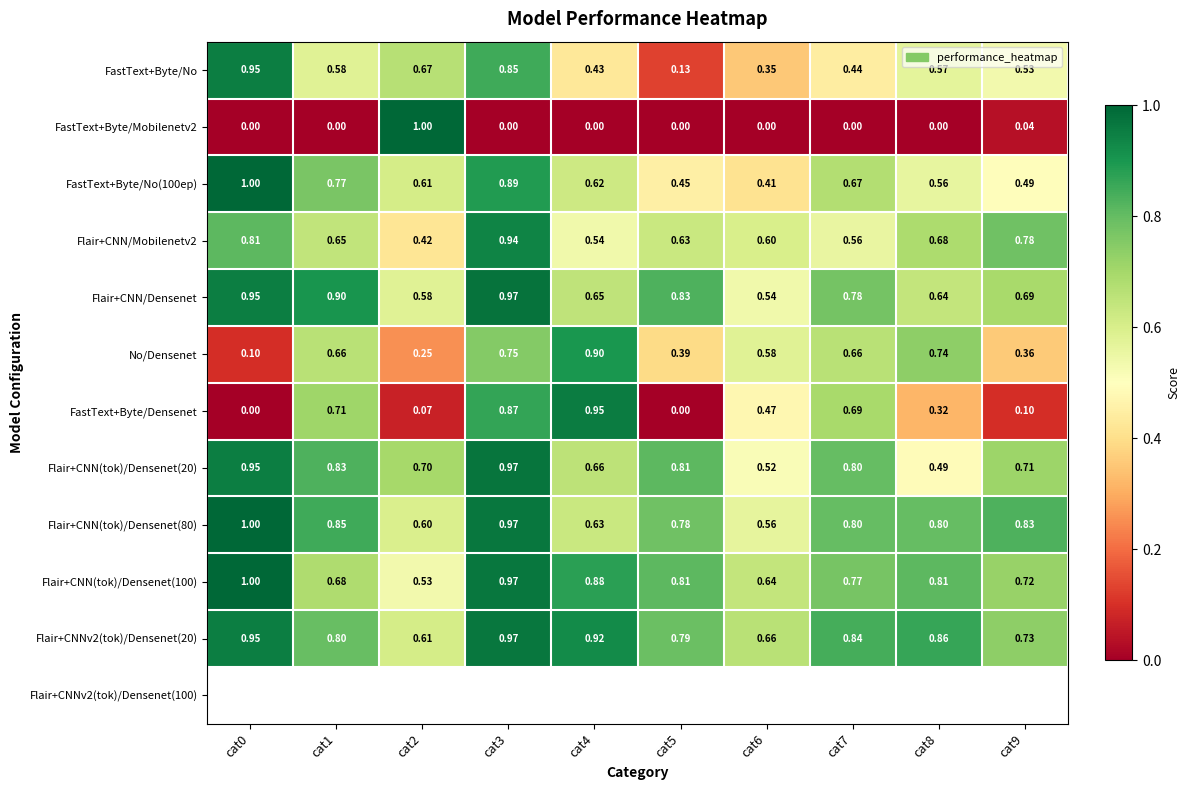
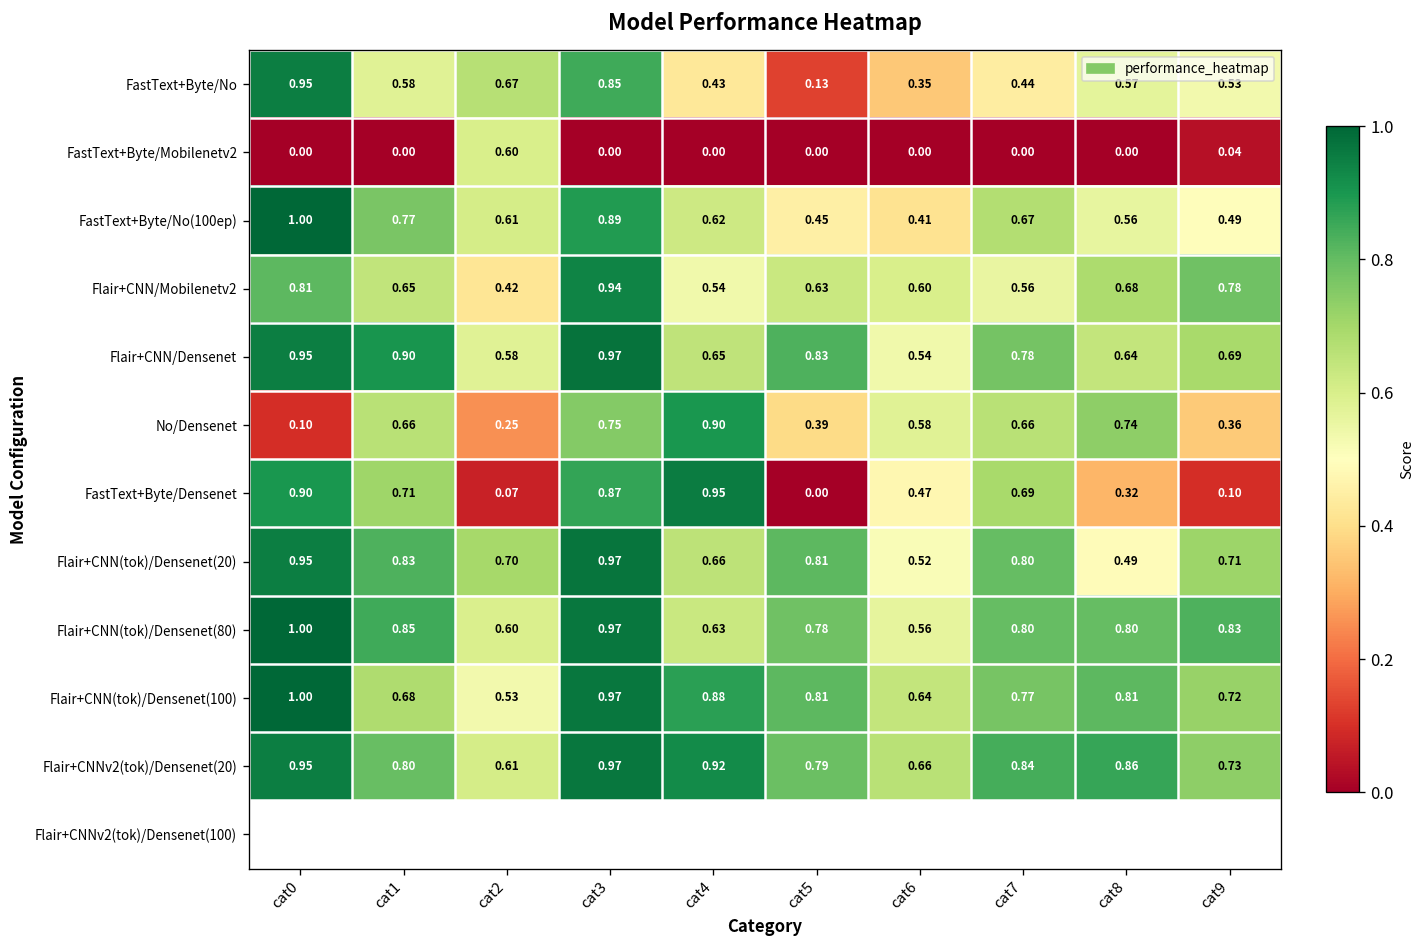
  {
    "FastText+Byte/No": {
      "cat0": 0.95,
      "cat1": 0.58,
      "cat2": 0.67,
      "cat3": 0.85,
      "cat4": 0.43,
      "cat5": 0.13,
      "cat6": 0.35,
      "cat7": 0.44
    },
    "FastText+Byte/Mobilenetv2": {
      "cat0": 0.00,
      "cat1": 0.00,
-     "cat2": 1.00,
+     "cat2": 0.60,
      "cat3": 0.00,
      "cat4": 0.00,
      "cat5": 0.00,
      "cat6": 0.00,
      "cat7": 0.00,
      "cat8": 0.00,
      "cat9": 0.04
    },
    "FastText+Byte/No(100ep)": {
      "cat0": 1.00,
      "cat1": 0.77,
      "cat2": 0.61,
      "cat3": 0.89,
      "cat4": 0.62,
      "cat5": 0.45,
      "cat6": 0.41,
      "cat7": 0.67,
      "cat8": 0.56,
      "cat9": 0.49
    },
    "Flair+CNN/Mobilenetv2": {
      "cat0": 0.81,
      "cat1": 0.65,
      "cat2": 0.42,
      "cat3": 0.94,
      "cat4": 0.54,
      "cat5": 0.63,
      "cat6": 0.60,
      "cat7": 0.56,
      "cat8": 0.68,
      "cat9": 0.78
    },
    "Flair+CNN/Densenet": {
      "cat0": 0.95,
      "cat1": 0.90,
      "cat2": 0.58,
      "cat3": 0.97,
      "cat4": 0.65,
      "cat5": 0.83,
      "cat6": 0.54,
      "cat7": 0.78,
      "cat8": 0.64,
      "cat9": 0.69
    },
    "No/Densenet": {
      "cat0": 0.10,
      "cat1": 0.66,
      "cat2": 0.25,
      "cat3": 0.75,
      "cat4": 0.90,
      "cat5": 0.39,
      "cat6": 0.58,
      "cat7": 0.66,
      "cat8": 0.74,
      "cat9": 0.36
    },
    "FastText+Byte/Densenet": {
-     "cat0": 0.00,
+     "cat0": 0.90,
      "cat1": 0.71,
      "cat2": 0.07,
      "cat3": 0.87,
      "cat4": 0.95,
      "cat5": 0.00,
      "cat6": 0.47,
      "cat7": 0.69,
      "cat8": 0.32,
      "cat9": 0.10
    },
    "Flair+CNN(tok)/Densenet(20)": {
      "cat0": 0.95,
      "cat1": 0.83,
      "cat2": 0.70,
      "cat3": 0.97,
      "cat4": 0.66,
      "cat5": 0.81,
      "cat6": 0.52,
      "cat7": 0.80,
      "cat8": 0.49,
      "cat9": 0.71
    },
    "Flair+CNN(tok)/Densenet(80)": {
      "cat0": 1.00,
      "cat1": 0.85,
      "cat2": 0.60,
      "cat3": 0.97,
      "cat4": 0.63,
      "cat5": 0.78,
      "cat6": 0.56,
      "cat7": 0.80,
      "cat8": 0.80,
      "cat9": 0.83
    },
    "Flair+CNN(tok)/Densenet(100)": {
      "cat0": 1.00,
      "cat1": 0.68,
      "cat2": 0.53,
      "cat3": 0.97,
      "cat4": 0.88,
      "cat5": 0.81,
      "cat6": 0.64,
      "cat7": 0.77,
      "cat8": 0.81,
      "cat9": 0.72
    },
    "Flair+CNNv2(tok)/Densenet(20)": {
      "cat0": 0.95,
      "cat1": 0.80,
      "cat2": 0.61,
      "cat3": 0.97,
      "cat4": 0.92,
      "cat5": 0.79,
      "cat6": 0.66,
      "cat7": 0.84,
      "cat8": 0.86,
      "cat9": 0.73
    }
  }
